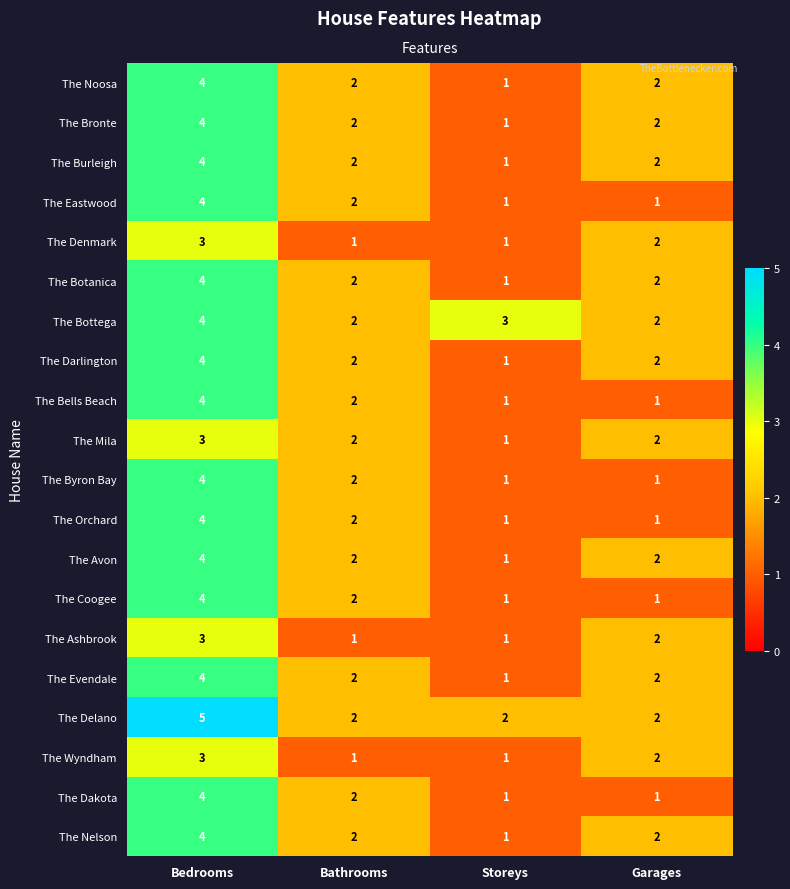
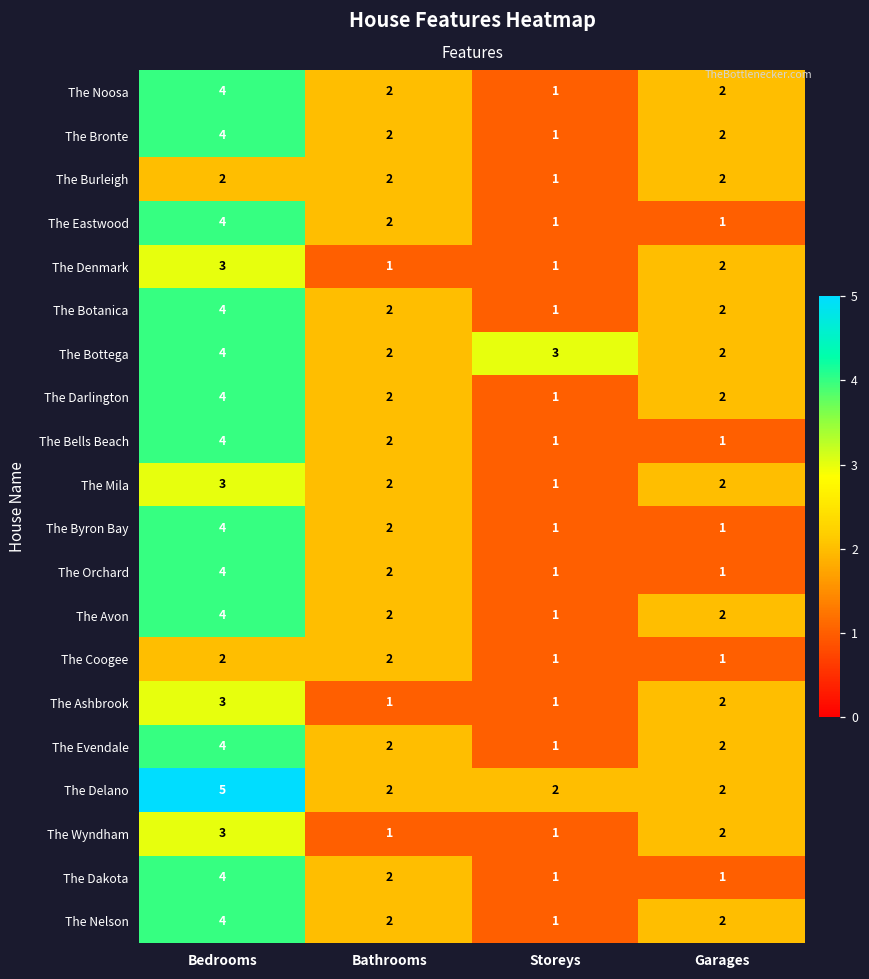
  {
    "The Noosa": {
      "Bedrooms": 4,
      "Bathrooms": 2,
      "Storeys": 1
    },
    "The Bronte": {
      "Bedrooms": 4,
      "Bathrooms": 2,
      "Storeys": 1,
      "Garages": 2
    },
    "The Burleigh": {
-     "Bedrooms": 4,
+     "Bedrooms": 2,
      "Bathrooms": 2,
      "Storeys": 1,
      "Garages": 2
    },
    "The Eastwood": {
      "Bedrooms": 4,
      "Bathrooms": 2,
      "Storeys": 1,
      "Garages": 1
    },
    "The Denmark": {
      "Bedrooms": 3,
      "Bathrooms": 1,
      "Storeys": 1,
      "Garages": 2
    },
    "The Botanica": {
      "Bedrooms": 4,
      "Bathrooms": 2,
      "Storeys": 1,
      "Garages": 2
    },
    "The Bottega": {
      "Bedrooms": 4,
      "Bathrooms": 2,
      "Storeys": 3,
      "Garages": 2
    },
    "The Darlington": {
      "Bedrooms": 4,
      "Bathrooms": 2,
      "Storeys": 1,
      "Garages": 2
    },
    "The Bells Beach": {
      "Bedrooms": 4,
      "Bathrooms": 2,
      "Storeys": 1,
      "Garages": 1
    },
    "The Mila": {
      "Bedrooms": 3,
      "Bathrooms": 2,
      "Storeys": 1,
      "Garages": 2
    },
    "The Byron Bay": {
      "Bedrooms": 4,
      "Bathrooms": 2,
      "Storeys": 1,
      "Garages": 1
    },
    "The Orchard": {
      "Bedrooms": 4,
      "Bathrooms": 2,
      "Storeys": 1,
      "Garages": 1
    },
    "The Avon": {
      "Bedrooms": 4,
      "Bathrooms": 2,
      "Storeys": 1,
      "Garages": 2
    },
    "The Coogee": {
-     "Bedrooms": 4,
+     "Bedrooms": 2,
      "Bathrooms": 2,
      "Storeys": 1,
      "Garages": 1
    },
    "The Ashbrook": {
      "Bedrooms": 3,
      "Bathrooms": 1,
      "Storeys": 1,
      "Garages": 2
    },
    "The Evendale": {
      "Bedrooms": 4,
      "Bathrooms": 2,
      "Storeys": 1,
      "Garages": 2
    },
    "The Delano": {
      "Bedrooms": 5,
      "Bathrooms": 2,
      "Storeys": 2,
      "Garages": 2
    },
    "The Wyndham": {
      "Bedrooms": 3,
      "Bathrooms": 1,
      "Storeys": 1,
      "Garages": 2
    },
    "The Dakota": {
      "Bedrooms": 4,
      "Bathrooms": 2,
      "Storeys": 1,
      "Garages": 1
    },
    "The Nelson": {
      "Bedrooms": 4,
      "Bathrooms": 2,
      "Storeys": 1,
      "Garages": 2
    }
  }
